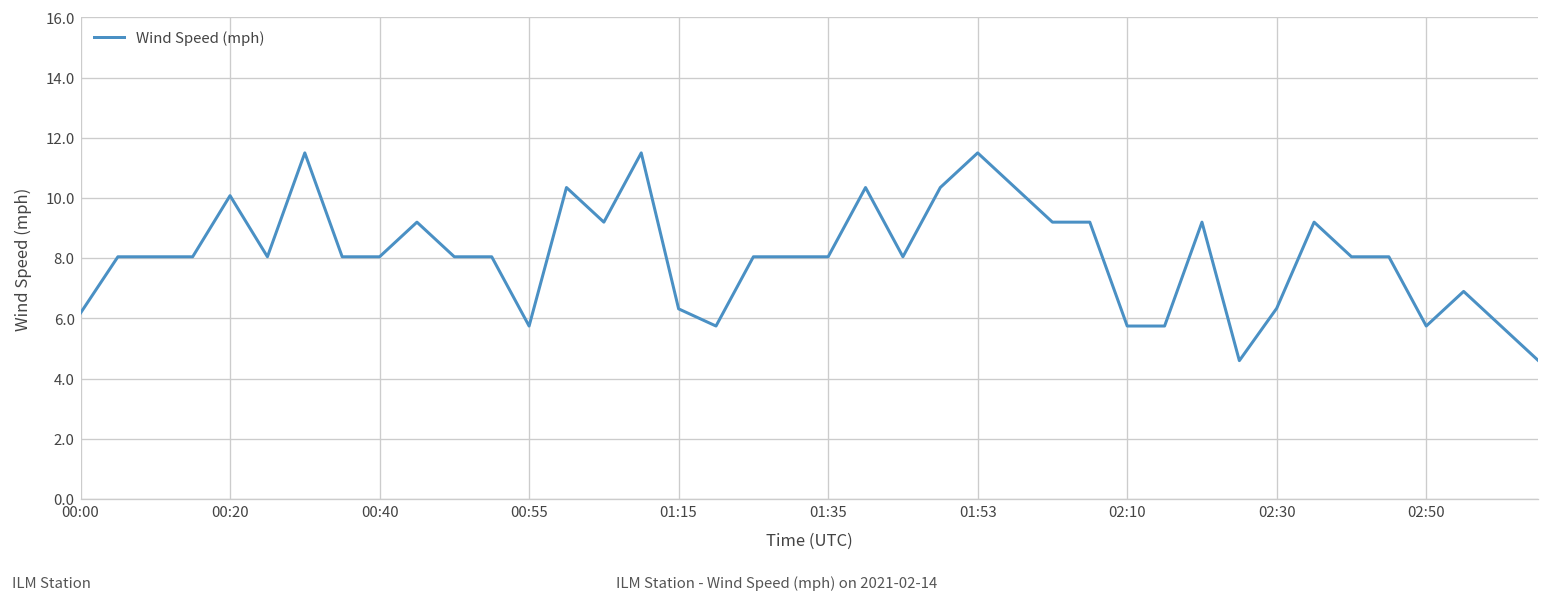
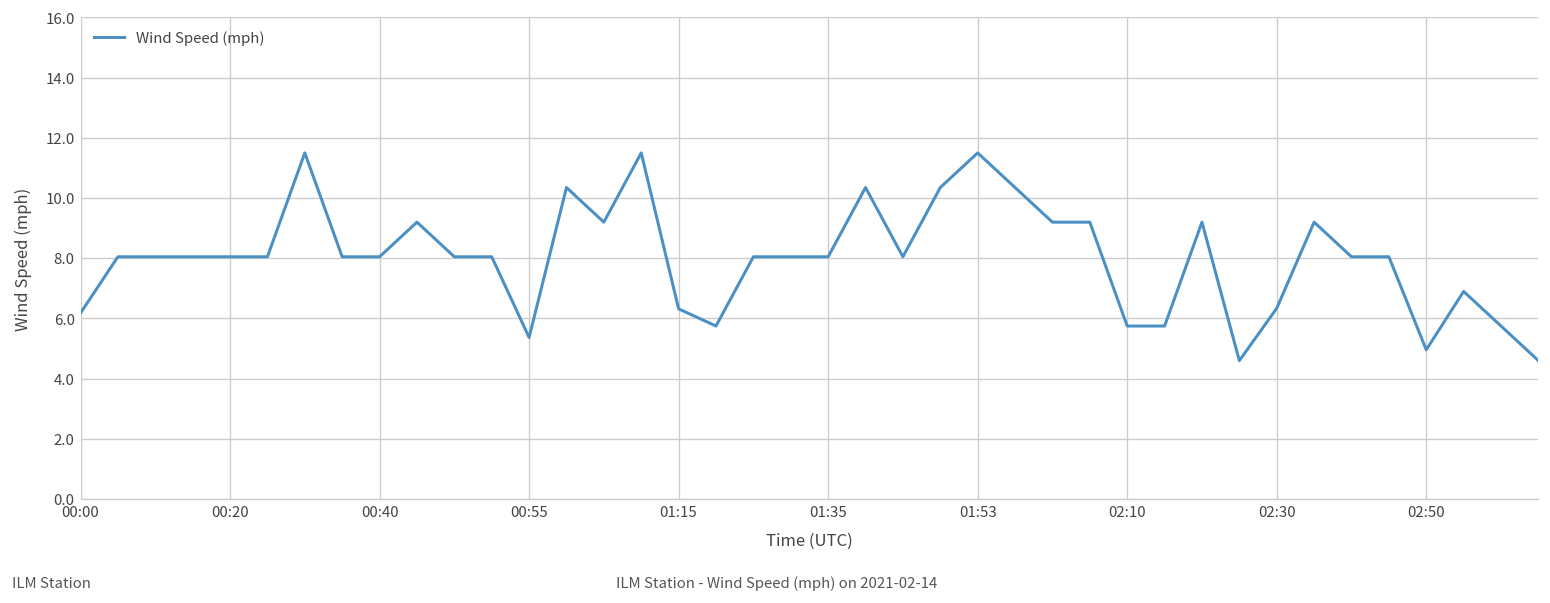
  {
    "00:00": 6.2,
-   "00:20": 10.1,
+   "00:20": 8.1,
    "00:40": 8.1,
-   "00:55": 5.8,
+   "00:55": 5.4,
    "01:15": 6.3,
    "01:35": 8.1,
    "01:53": 11.5,
    "02:10": 5.8,
    "02:30": 6.3,
-   "02:50": 5.8
+   "02:50": 5.0
  }
